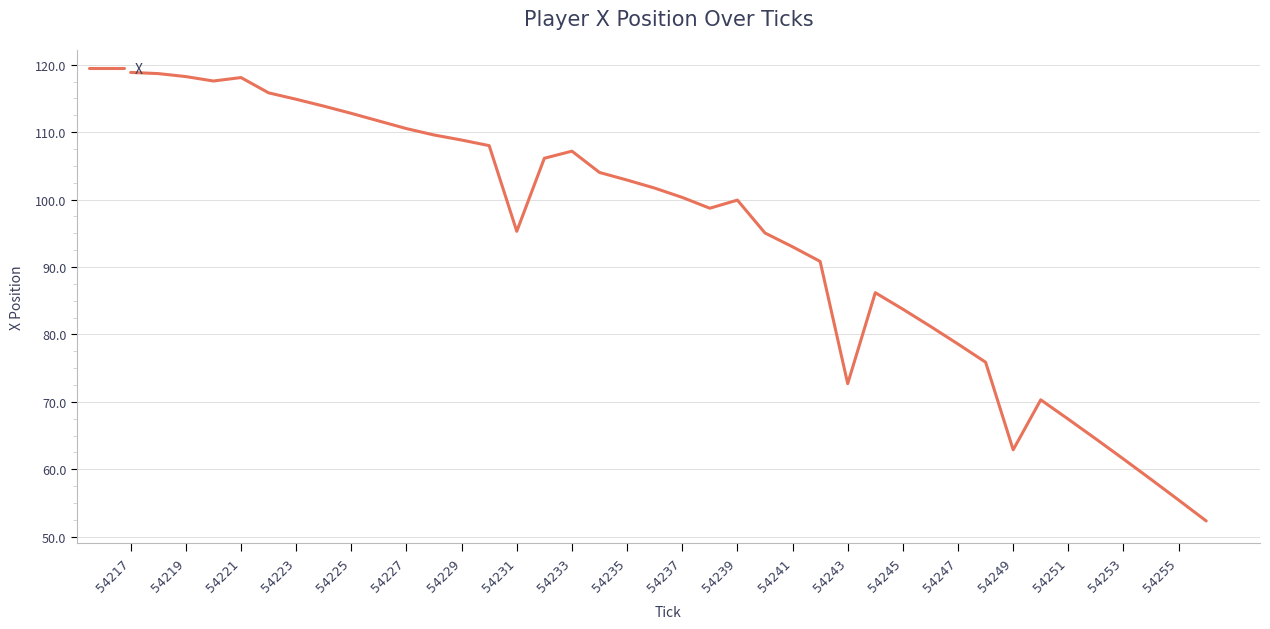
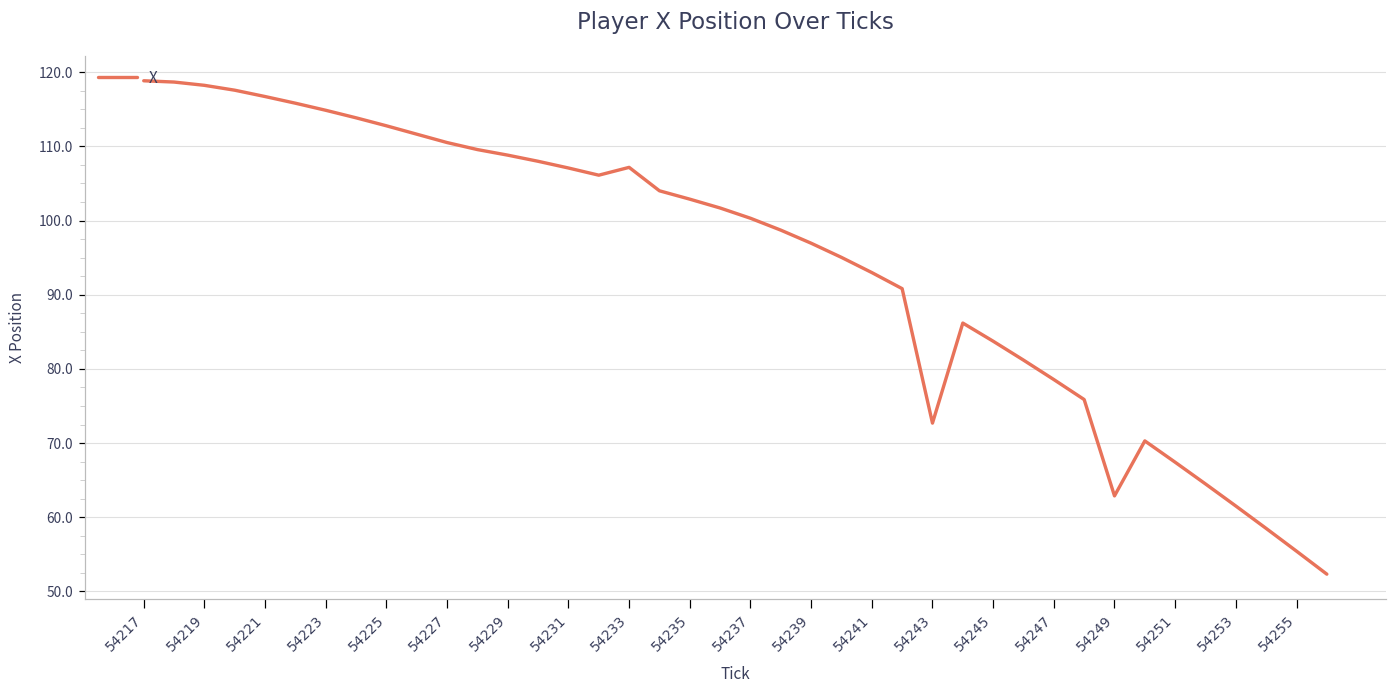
  {
    "54217": 119,
    "54219": 118,
-   "54221": 118,
+   "54221": 117,
    "54223": 115,
    "54225": 113,
    "54227": 111,
    "54229": 109,
-   "54231": 95,
+   "54231": 107,
    "54233": 107,
    "54235": 103,
    "54237": 100,
-   "54239": 100,
+   "54239": 97,
    "54241": 93,
    "54243": 73,
    "54245": 84,
    "54247": 79,
    "54249": 63,
    "54251": 67,
    "54253": 62,
    "54255": 55
  }
